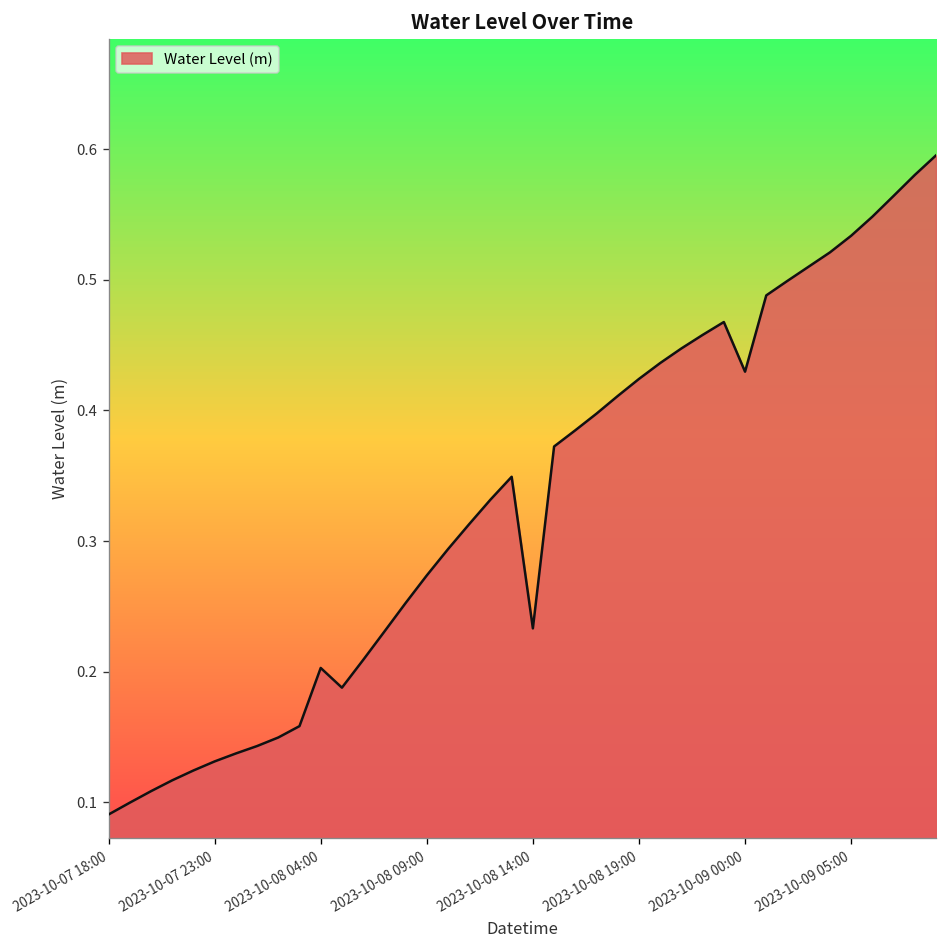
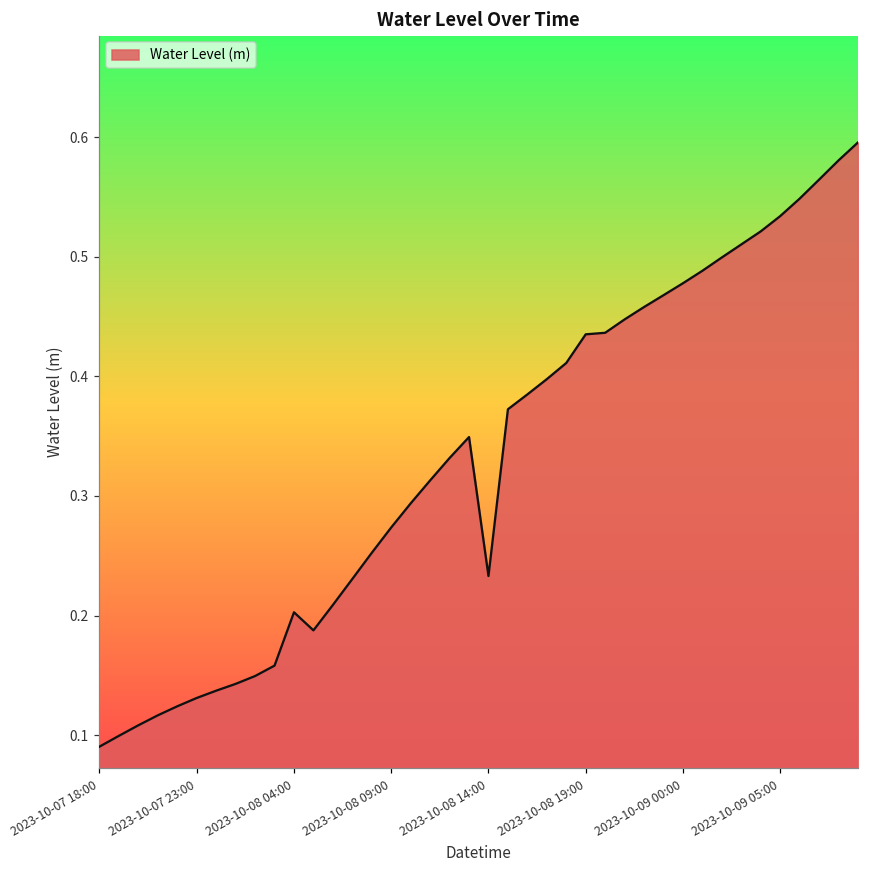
  {
    "2023-10-07 18:00": 0.090,
    "2023-10-07 23:00": 0.131,
    "2023-10-08 04:00": 0.203,
    "2023-10-08 09:00": 0.274,
    "2023-10-08 14:00": 0.233,
-   "2023-10-08 19:00": 0.424,
-   "2023-10-09 00:00": 0.430,
+   "2023-10-08 19:00": 0.435,
+   "2023-10-09 00:00": 0.478,
    "2023-10-09 05:00": 0.534
  }
